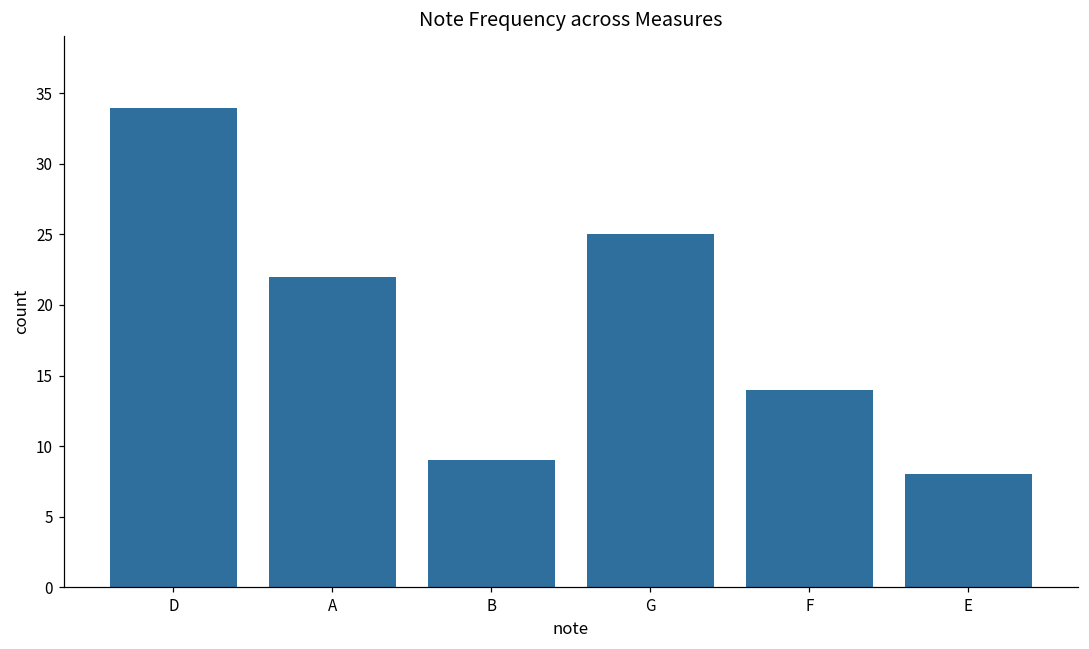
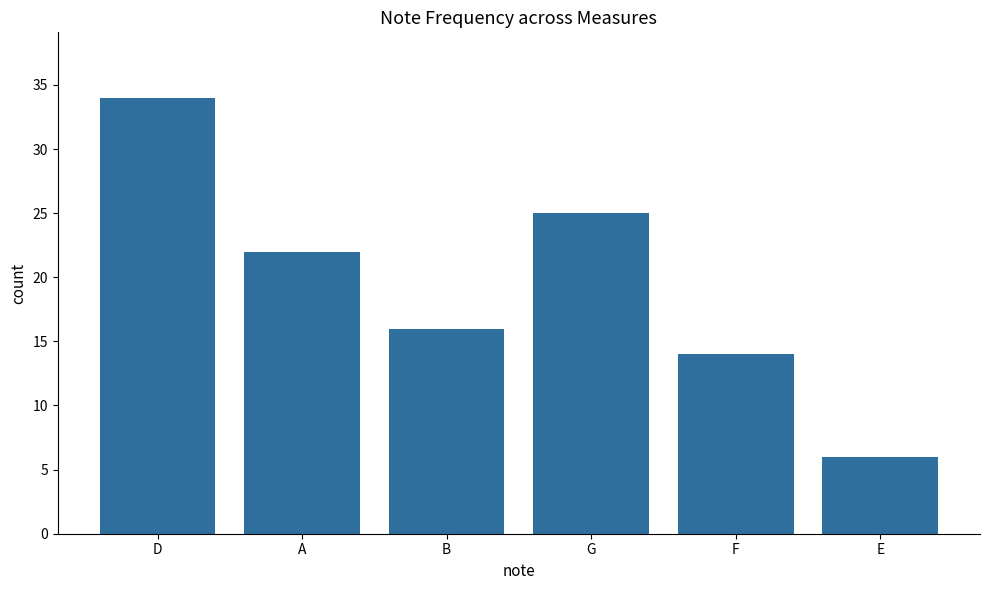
  {
    "D": 34,
    "A": 22,
-   "B": 9,
+   "B": 16,
    "G": 25,
    "F": 14,
-   "E": 8
+   "E": 6
  }
